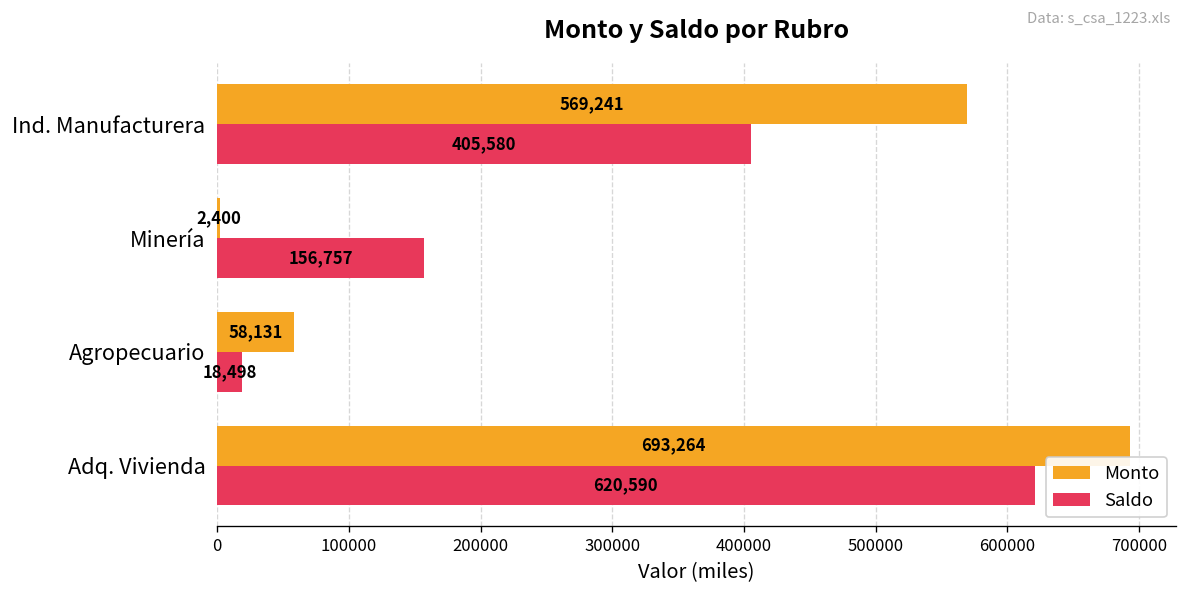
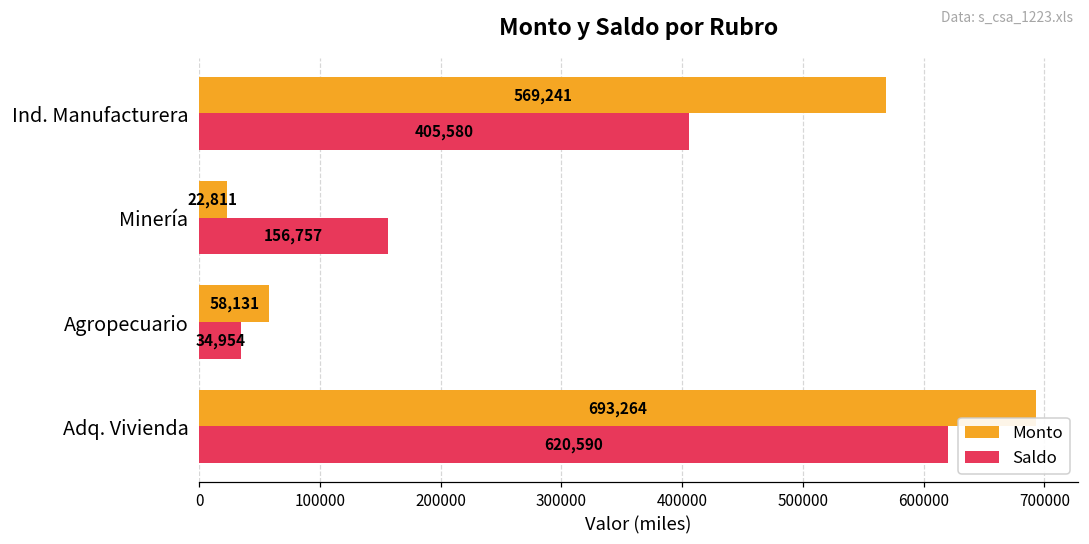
  {
    "Monto": {
      "Ind. Manufacturera": "569,241",
-     "Minería": "2,400",
+     "Minería": "22,811",
      "Agropecuario": "58,131",
      "Adq. Vivienda": "693,264"
    },
    "Saldo": {
      "Ind. Manufacturera": "405,580",
      "Minería": "156,757",
-     "Agropecuario": "18,498",
+     "Agropecuario": "34,954",
      "Adq. Vivienda": "620,590"
    }
  }
